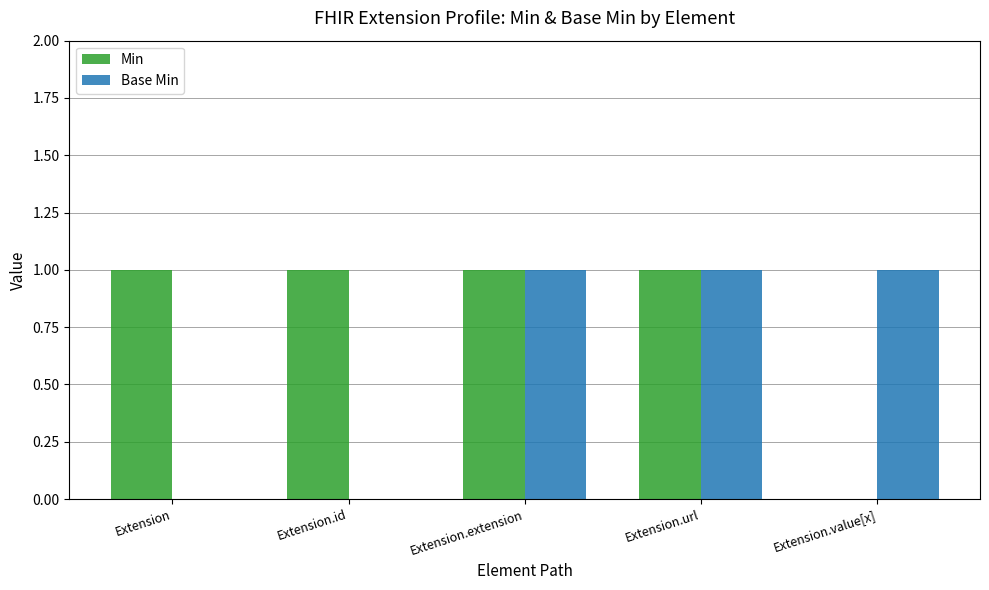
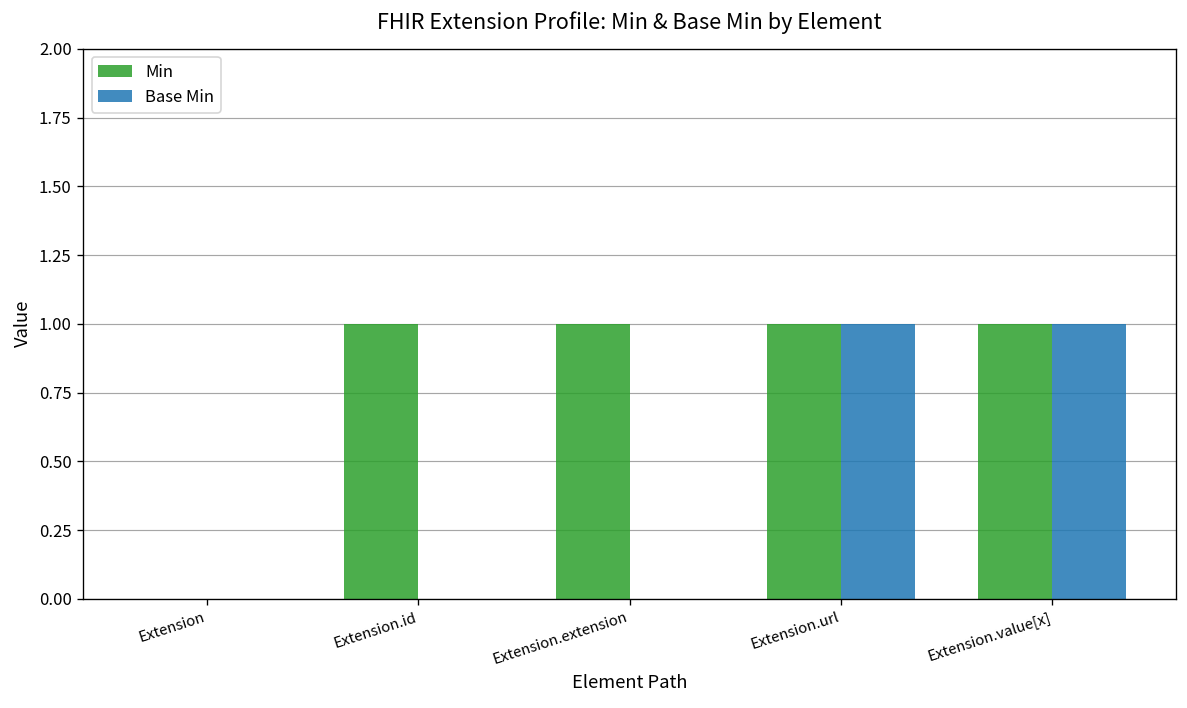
  {
    "Min": {
-     "Extension": 1,
+     "Extension": 0,
      "Extension.id": 1,
      "Extension.extension": 1,
      "Extension.url": 1,
-     "Extension.value[x]": 0
+     "Extension.value[x]": 1
    },
    "Base Min": {
      "Extension": 0,
      "Extension.id": 0,
-     "Extension.extension": 1,
+     "Extension.extension": 0,
      "Extension.url": 1,
      "Extension.value[x]": 1
    }
  }
